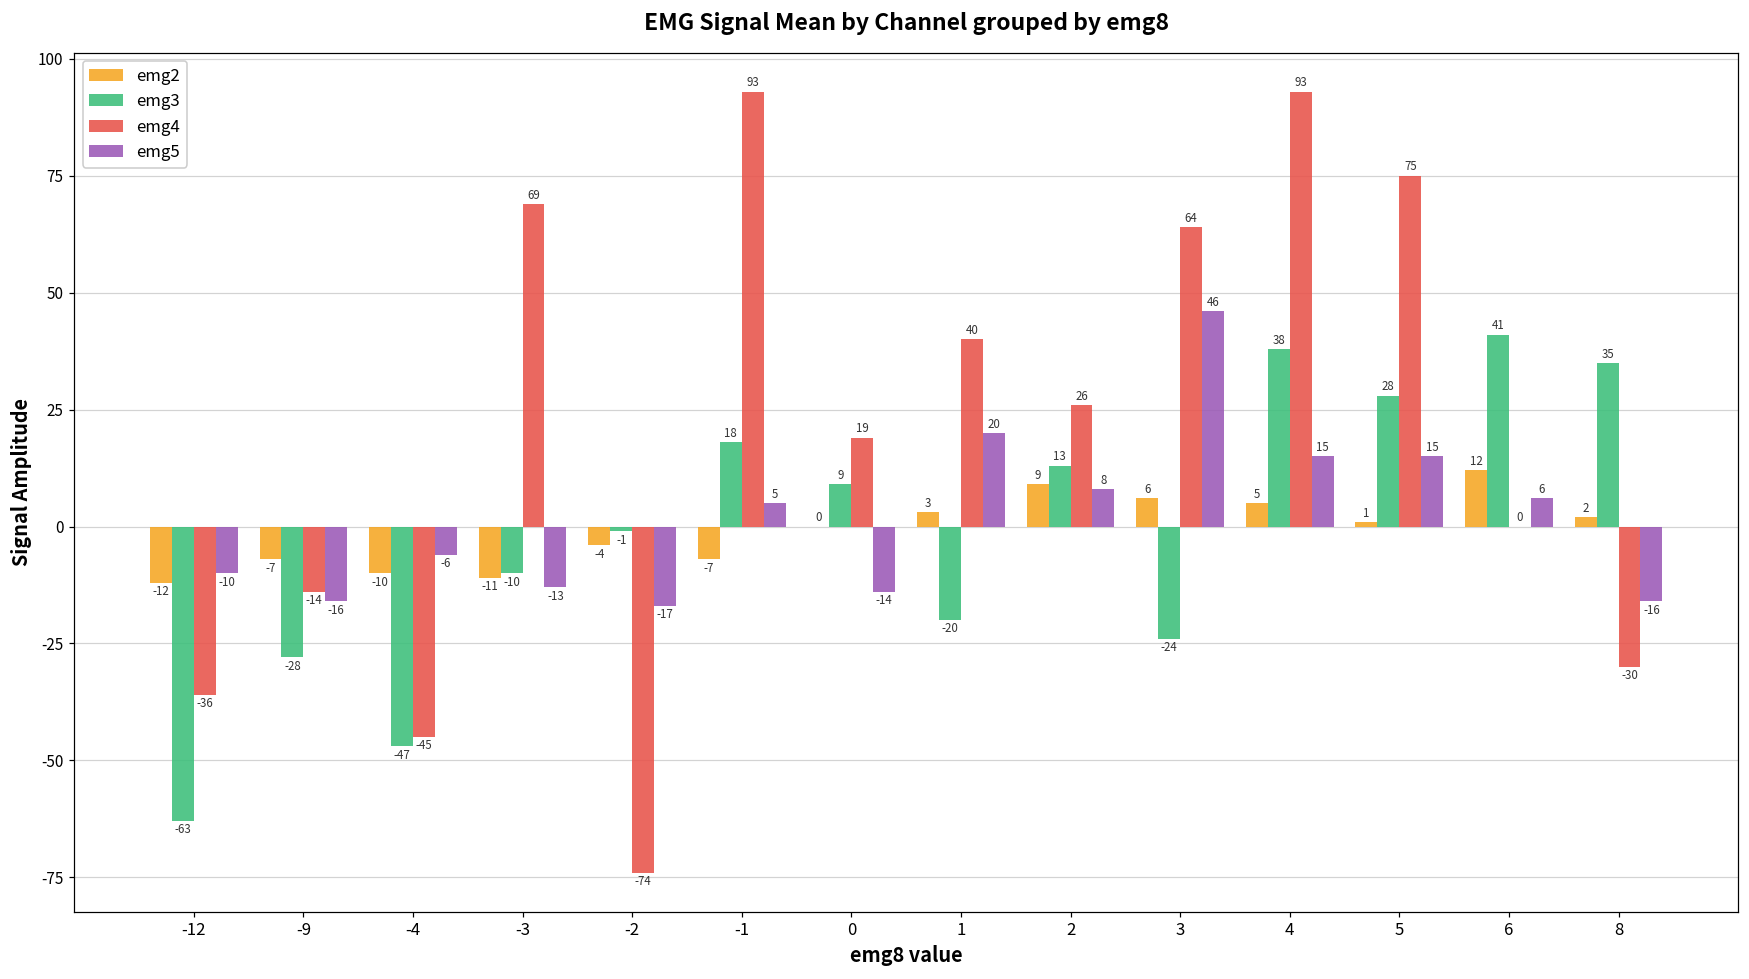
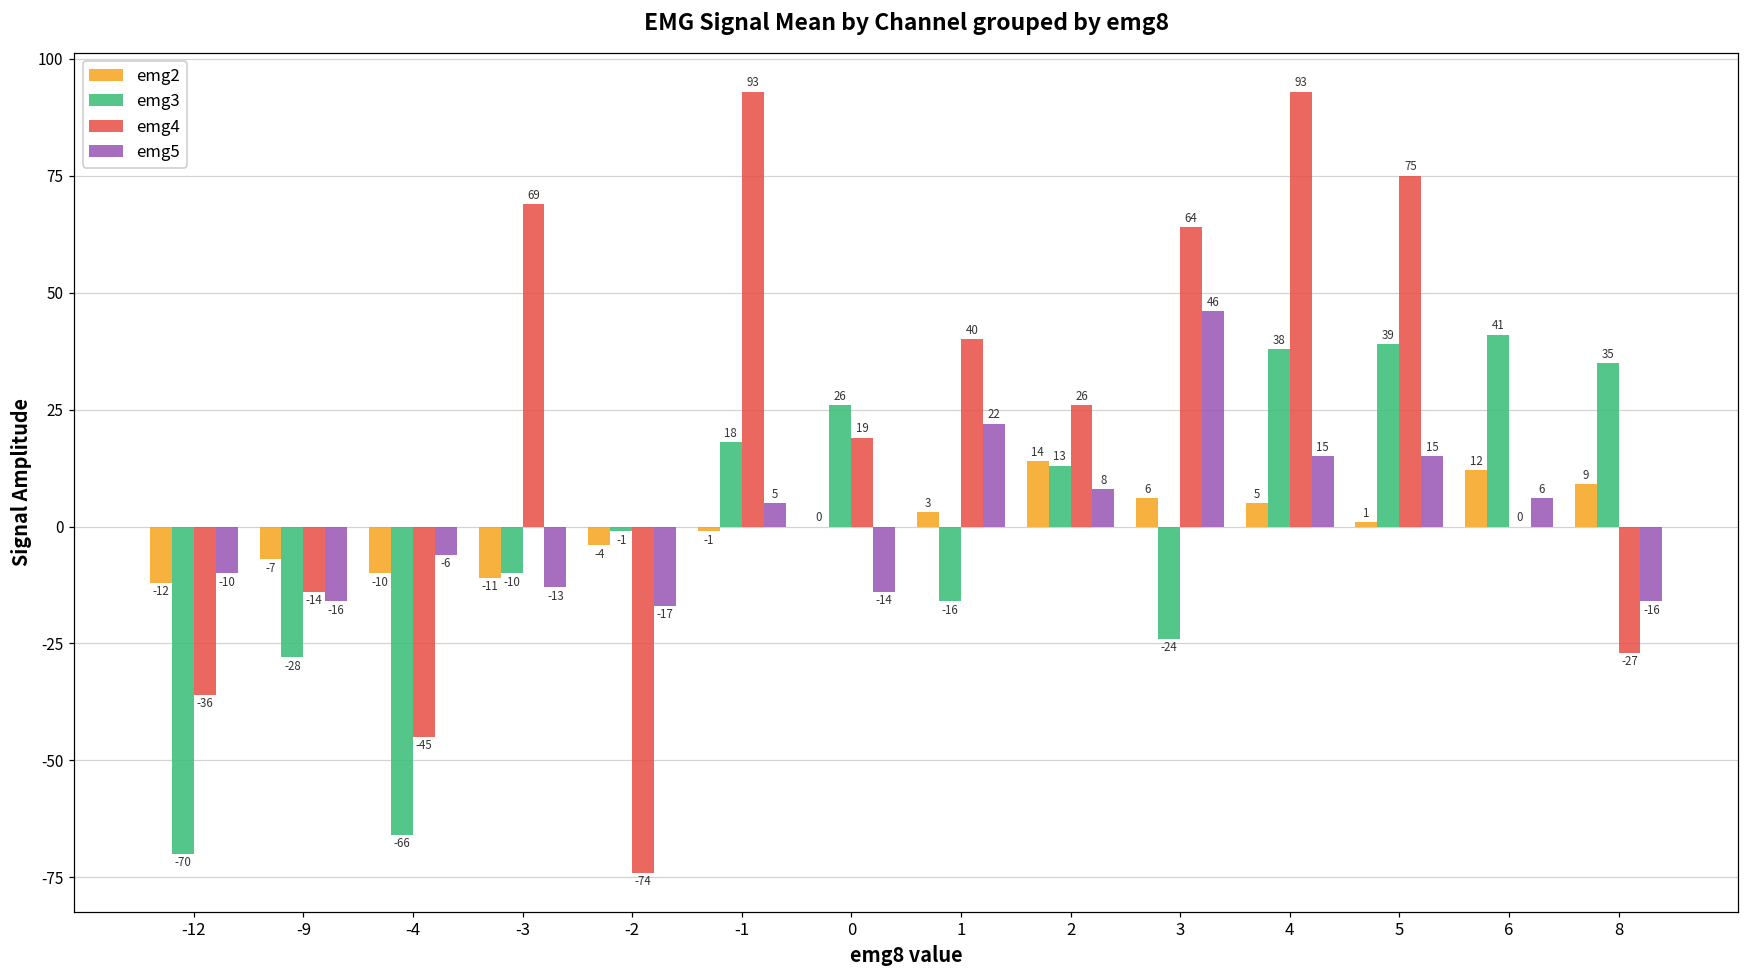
  {
    "emg2": {
      "-12": -12,
      "-9": -7,
      "-4": -10,
      "-3": -11,
      "-2": -4,
-     "-1": -7,
+     "-1": -1,
      "0": 0,
      "1": 3,
-     "2": 9,
+     "2": 14,
      "3": 6,
      "4": 5,
      "5": 1,
      "6": 12,
-     "8": 2
+     "8": 9
    },
    "emg3": {
-     "-12": -63,
+     "-12": -70,
      "-9": -28,
-     "-4": -47,
+     "-4": -66,
      "-3": -10,
      "-2": -1,
      "-1": 18,
-     "0": 9,
-     "1": -20,
+     "0": 26,
+     "1": -16,
      "2": 13,
      "3": -24,
      "4": 38,
-     "5": 28,
+     "5": 39,
      "6": 41,
      "8": 35
    },
    "emg4": {
      "-12": -36,
      "-9": -14,
      "-4": -45,
      "-3": 69,
      "-2": -74,
      "-1": 93,
      "0": 19,
      "1": 40,
      "2": 26,
      "3": 64,
      "4": 93,
      "5": 75,
      "6": 0,
-     "8": -30
+     "8": -27
    },
    "emg5": {
      "-12": -10,
      "-9": -16,
      "-4": -6,
      "-3": -13,
      "-2": -17,
      "-1": 5,
      "0": -14,
-     "1": 20,
+     "1": 22,
      "2": 8,
      "3": 46,
      "4": 15,
      "5": 15,
      "6": 6,
      "8": -16
    }
  }
